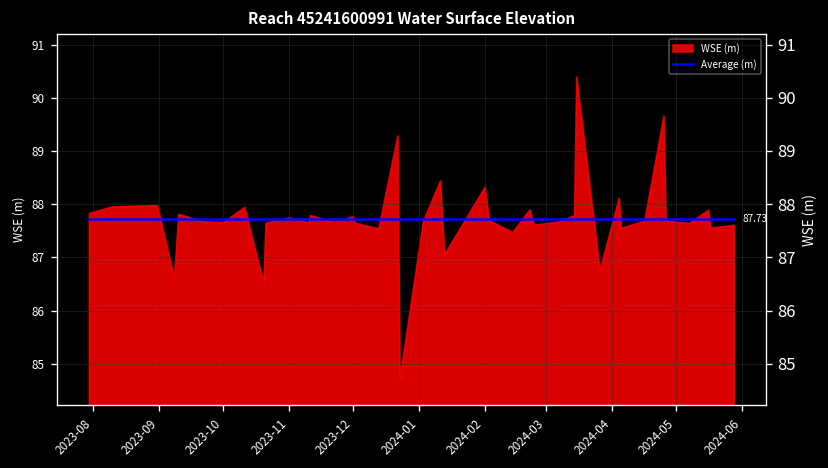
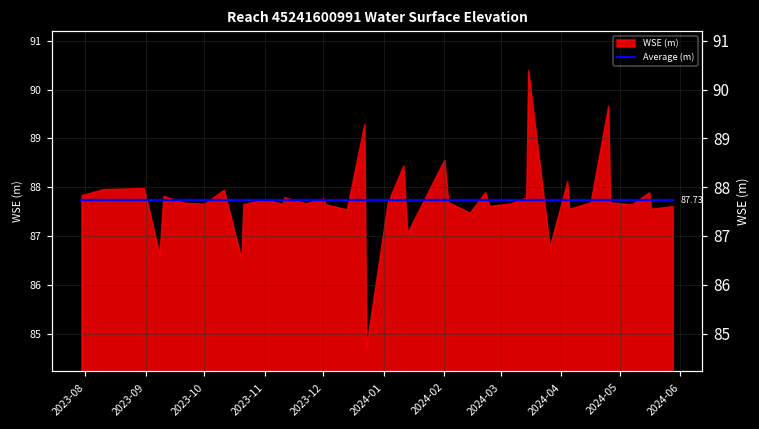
  {
    "Average (m)": {
      "2023-10": 87.7,
      "2024-02": 87.7
    },
    "WSE (m)": {
      "2023-10": 87.7,
-     "2024-02": 88.3
+     "2024-02": 88.6
    }
  }
